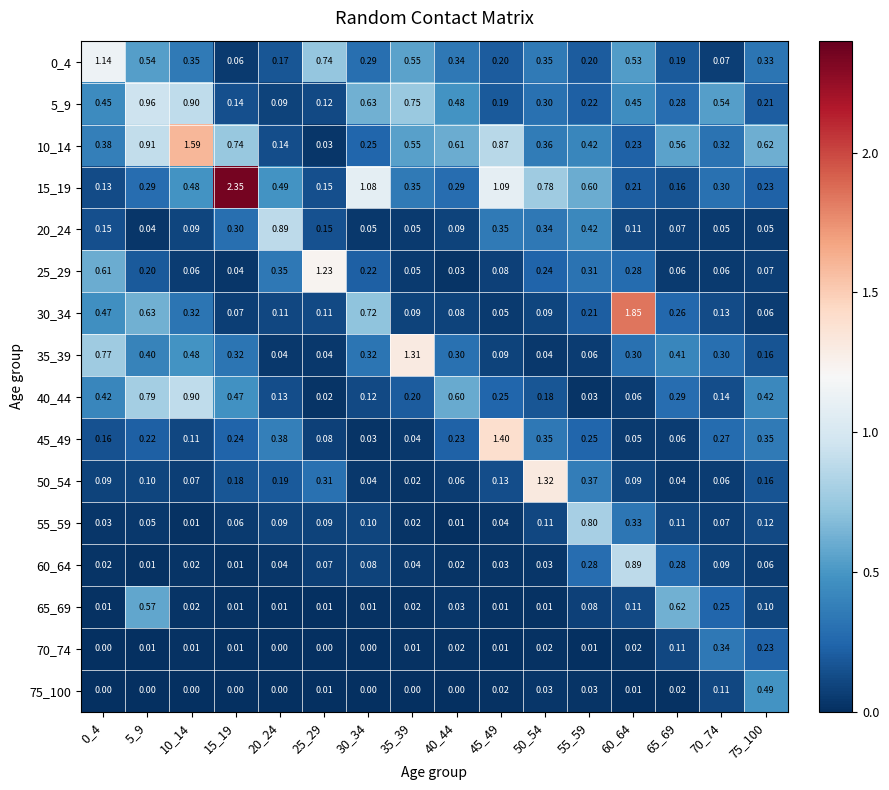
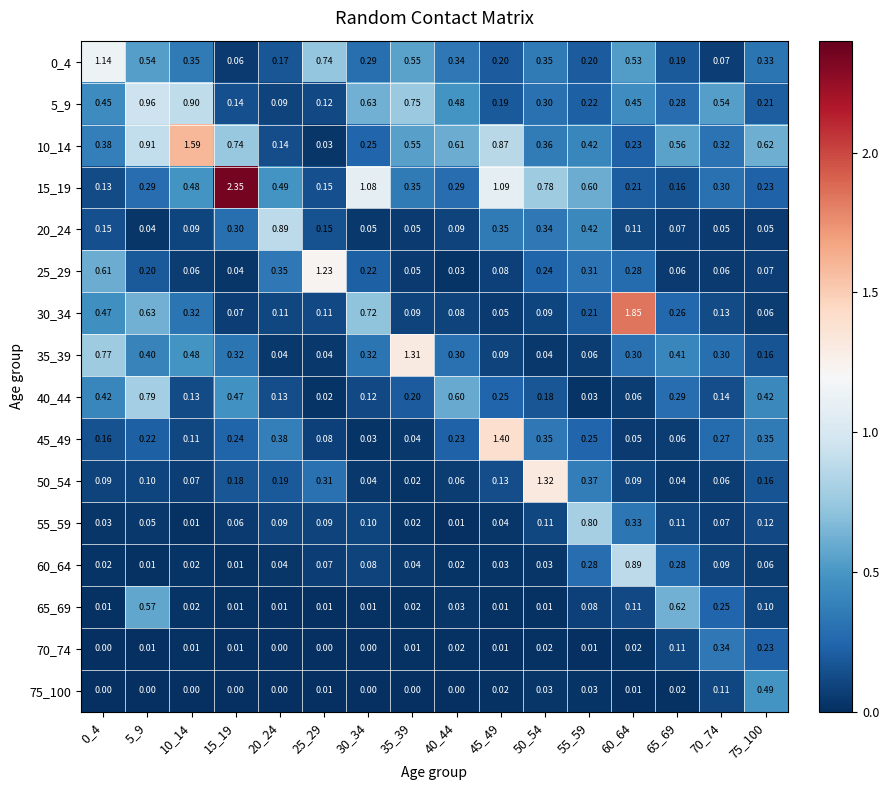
  {
    "40_44": {
      "0_4": 0.42,
      "5_9": 0.79,
-     "10_14": 0.90,
+     "10_14": 0.13,
      "15_19": 0.47,
      "20_24": 0.13,
      "25_29": 0.02,
      "30_34": 0.12,
      "35_39": 0.20,
      "40_44": 0.60,
      "45_49": 0.25,
      "50_54": 0.18,
      "55_59": 0.03,
      "60_64": 0.06,
      "65_69": 0.29,
      "70_74": 0.14,
      "75_100": 0.42
    }
  }
